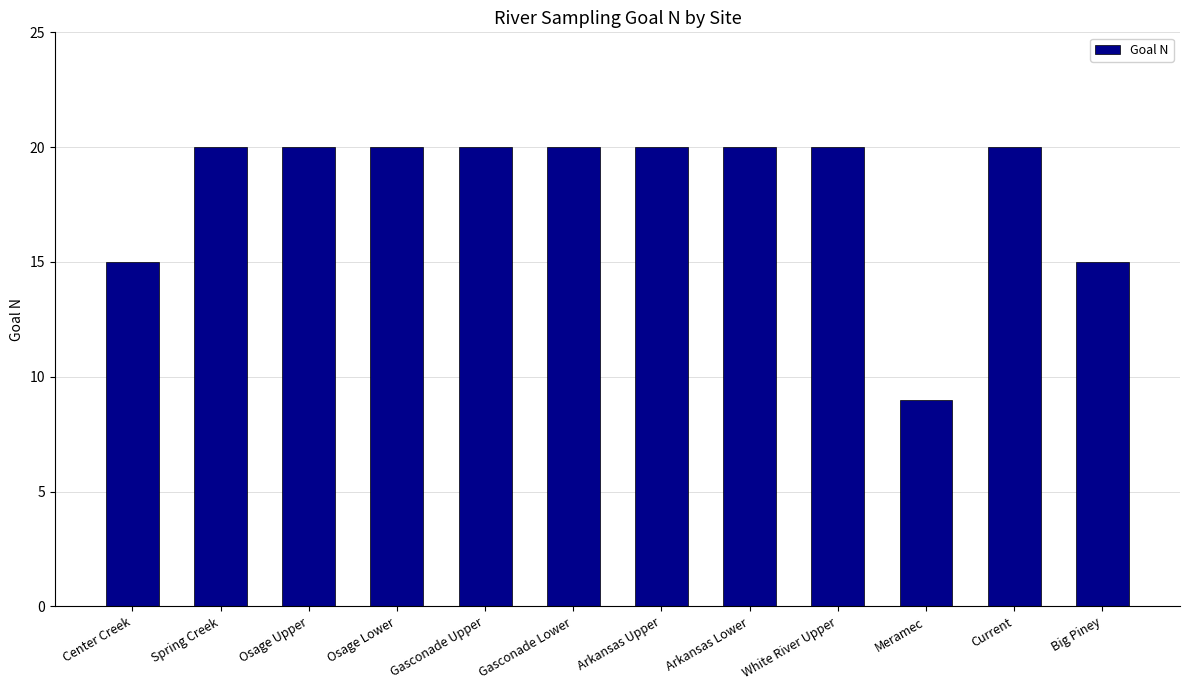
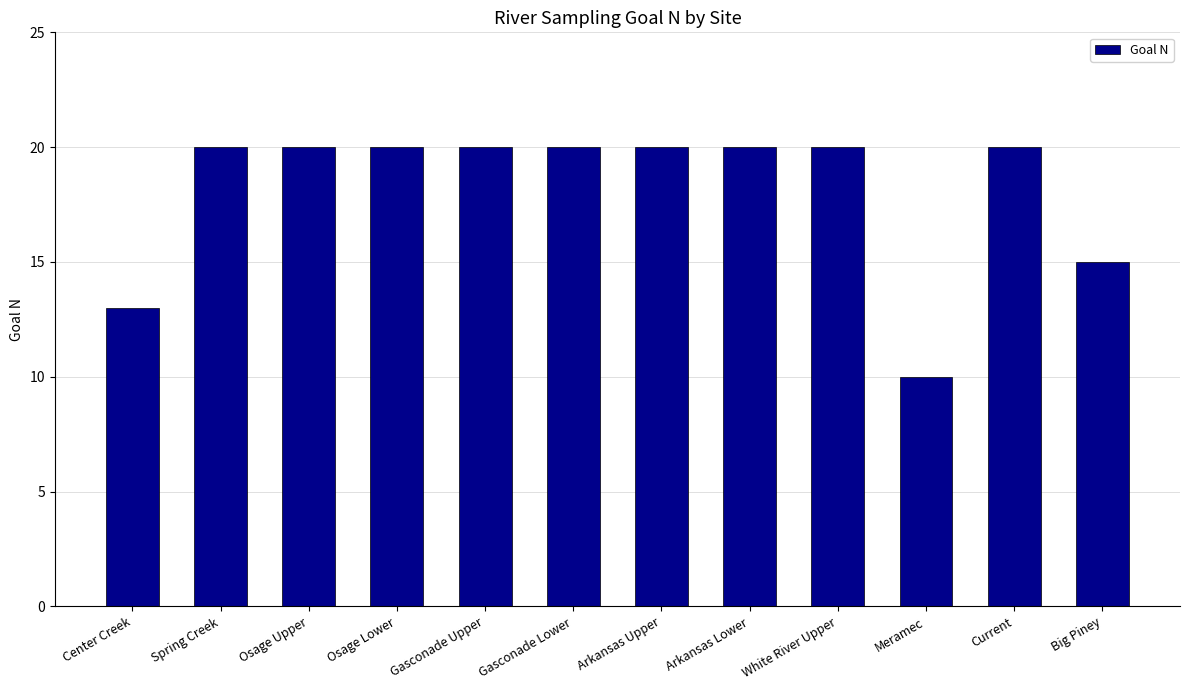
  {
-   "Center Creek": 15,
+   "Center Creek": 13,
    "Spring Creek": 20,
    "Osage Upper": 20,
    "Osage Lower": 20,
    "Gasconade Upper": 20,
    "Gasconade Lower": 20,
    "Arkansas Upper": 20,
    "Arkansas Lower": 20,
    "White River Upper": 20,
-   "Meramec": 9,
+   "Meramec": 10,
    "Current": 20,
    "Big Piney": 15
  }
